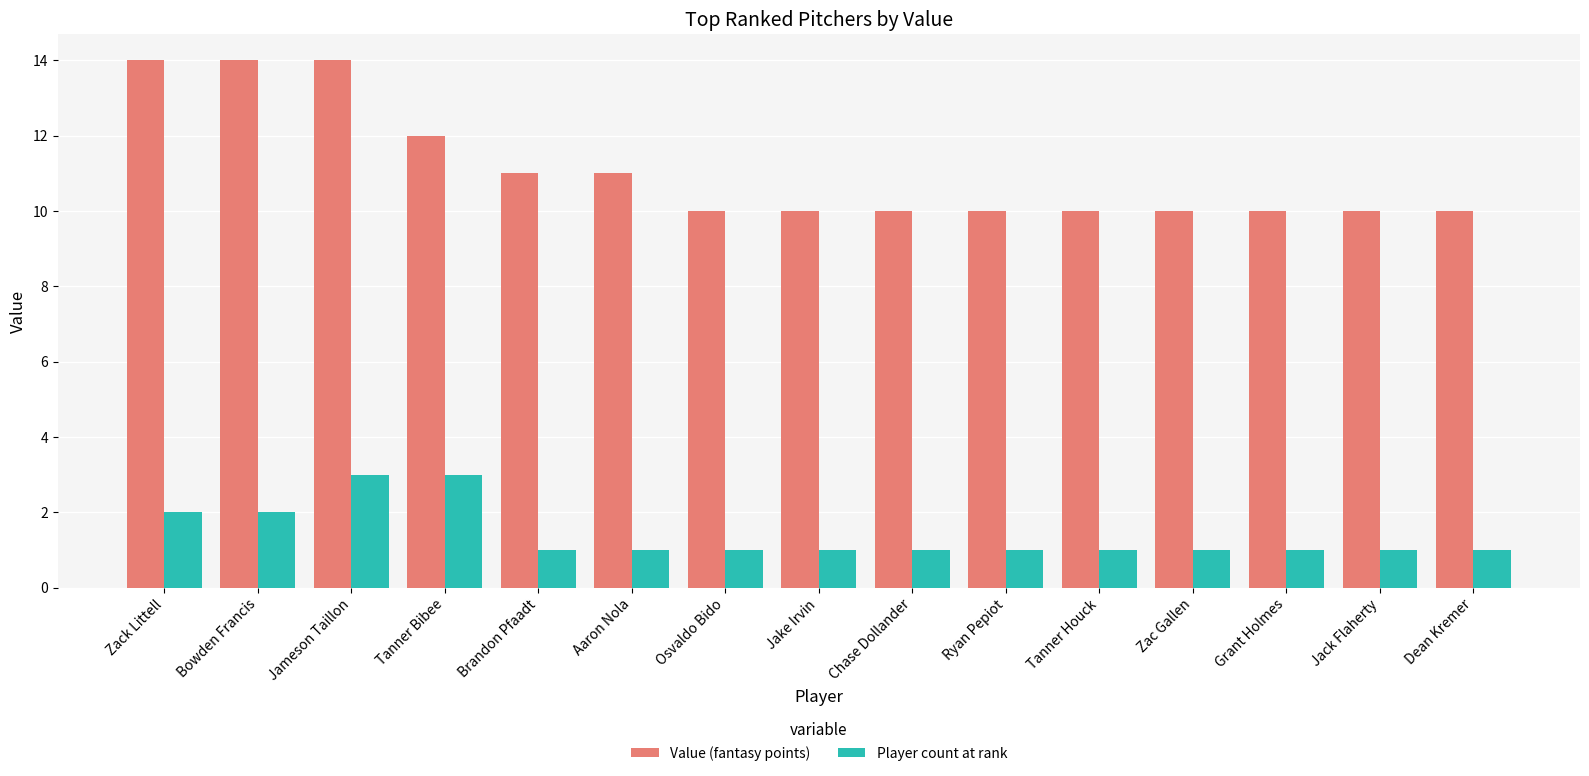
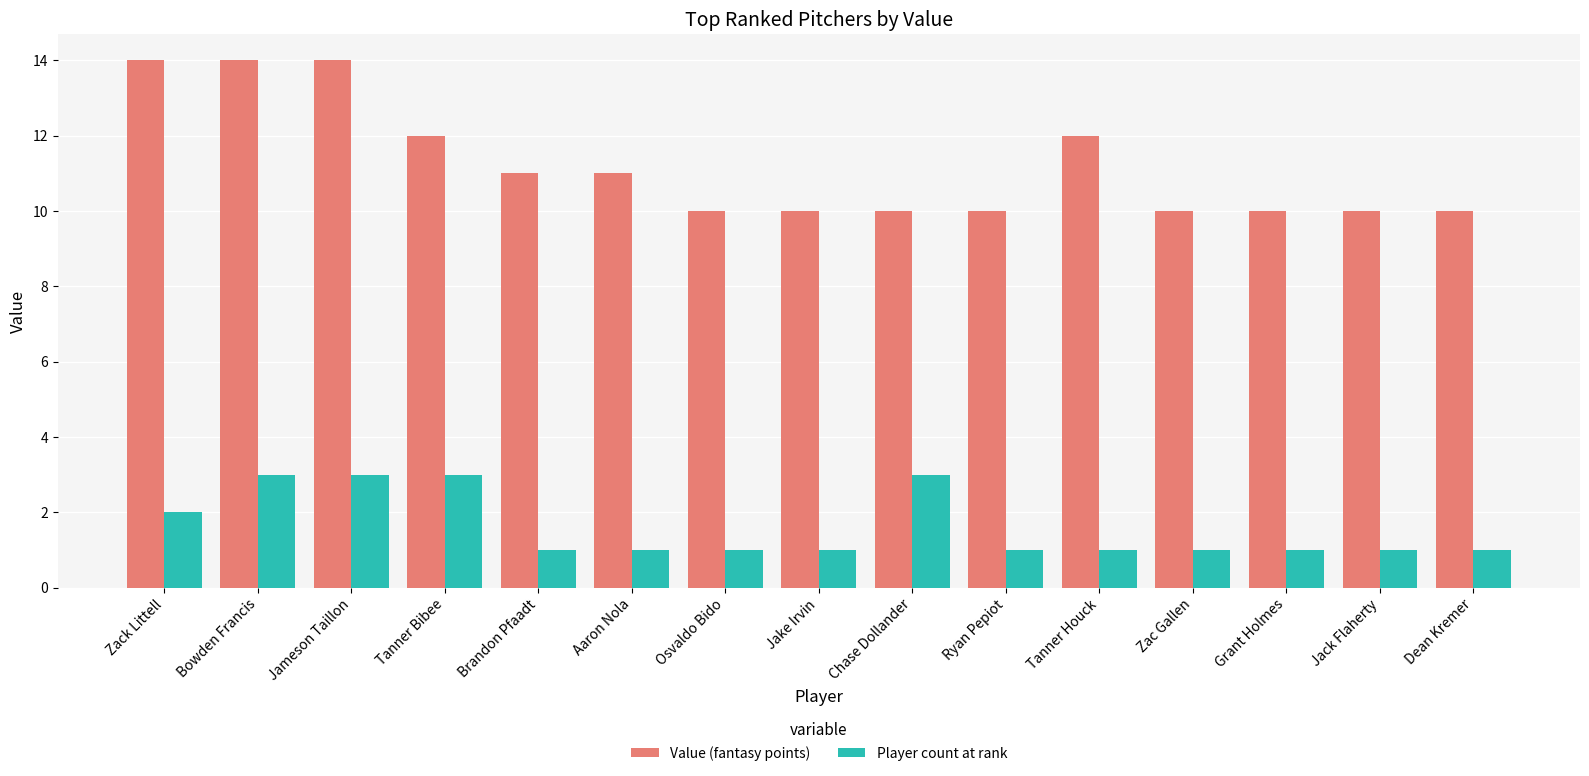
  {
    "Value (fantasy points)": {
      "Zack Littell": 14,
      "Bowden Francis": 14,
      "Jameson Taillon": 14,
      "Tanner Bibee": 12,
      "Brandon Pfaadt": 11,
      "Aaron Nola": 11,
      "Osvaldo Bido": 10,
      "Jake Irvin": 10,
      "Chase Dollander": 10,
      "Ryan Pepiot": 10,
-     "Tanner Houck": 10,
+     "Tanner Houck": 12,
      "Zac Gallen": 10,
      "Grant Holmes": 10,
      "Jack Flaherty": 10,
      "Dean Kremer": 10
    },
    "Player count at rank": {
      "Zack Littell": 2,
-     "Bowden Francis": 2,
+     "Bowden Francis": 3,
      "Jameson Taillon": 3,
      "Tanner Bibee": 3,
      "Brandon Pfaadt": 1,
      "Aaron Nola": 1,
      "Osvaldo Bido": 1,
      "Jake Irvin": 1,
-     "Chase Dollander": 1,
+     "Chase Dollander": 3,
      "Ryan Pepiot": 1,
      "Tanner Houck": 1,
      "Zac Gallen": 1,
      "Grant Holmes": 1,
      "Jack Flaherty": 1,
      "Dean Kremer": 1
    }
  }
